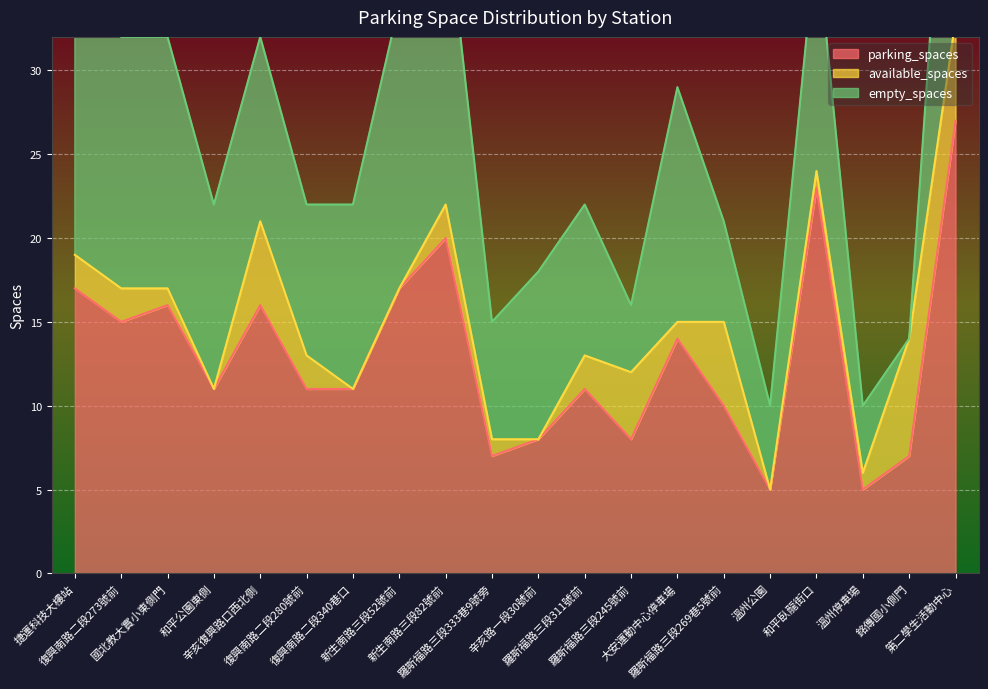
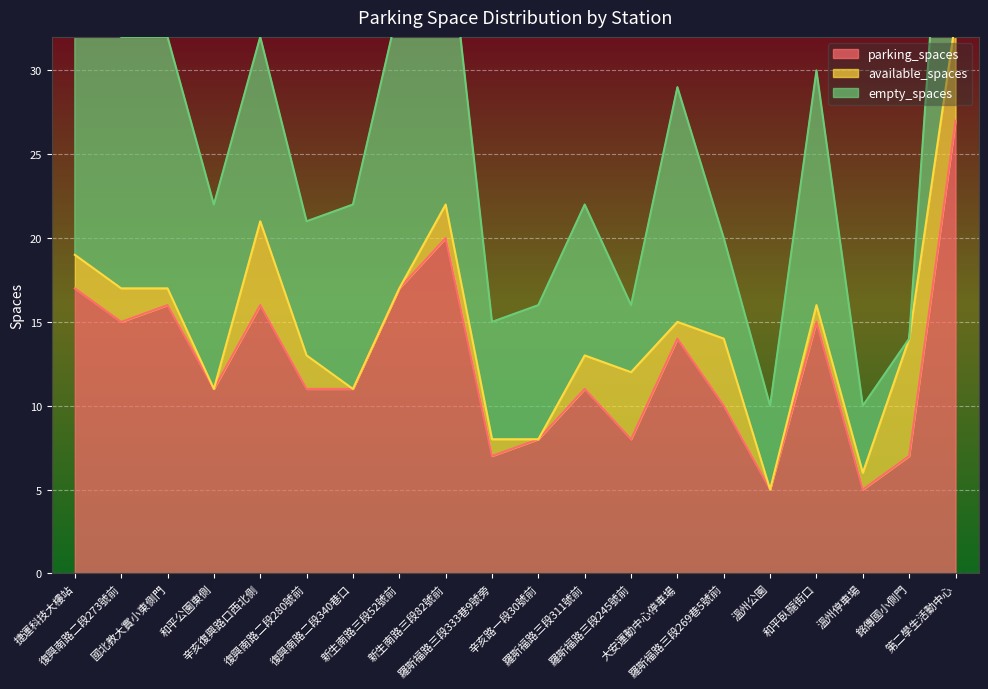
  {
    "parking_spaces": {
      "捷運科技大樓站": 17,
      "復興南路二段273號前": 15,
      "國北教大實小東側門": 16,
      "辛亥復興路口西北側": 16,
      "復興南路二段280號前": 11,
      "新生南路三段82號前": 20,
      "羅斯福路三段333巷9號旁": 7,
      "羅斯福路三段311號前": 11,
      "羅斯福路三段245號前": 8,
      "大安運動中心停車場": 14,
      "羅斯福路三段269巷5號前": 10,
-     "和平臥龍街口": 23,
+     "和平臥龍街口": 15,
      "溫州停車場": 5,
      "銘傳國小側門": 7,
      "第二學生活動中心": 27
    },
    "available_spaces": {
      "捷運科技大樓站": 2,
      "復興南路二段273號前": 2,
      "國北教大實小東側門": 1,
      "辛亥復興路口西北側": 5,
      "復興南路二段280號前": 2,
      "新生南路三段82號前": 2,
      "羅斯福路三段333巷9號旁": 1,
      "羅斯福路三段311號前": 2,
      "羅斯福路三段245號前": 4,
      "大安運動中心停車場": 1,
-     "羅斯福路三段269巷5號前": 5,
+     "羅斯福路三段269巷5號前": 4,
      "和平臥龍街口": 1,
      "溫州停車場": 1
    },
    "empty_spaces": {
      "復興南路二段273號前": 15,
      "國北教大實小東側門": 15,
      "和平公園東側": 11,
      "辛亥復興路口西北側": 11,
-     "復興南路二段280號前": 9,
+     "復興南路二段280號前": 8,
      "復興南路二段340巷口": 11,
      "羅斯福路三段333巷9號旁": 7,
-     "辛亥路一段30號前": 10,
+     "辛亥路一段30號前": 8,
      "羅斯福路三段311號前": 9,
      "羅斯福路三段245號前": 4,
      "大安運動中心停車場": 14,
      "羅斯福路三段269巷5號前": 6,
      "溫州公園": 5,
      "溫州停車場": 4
    }
  }
